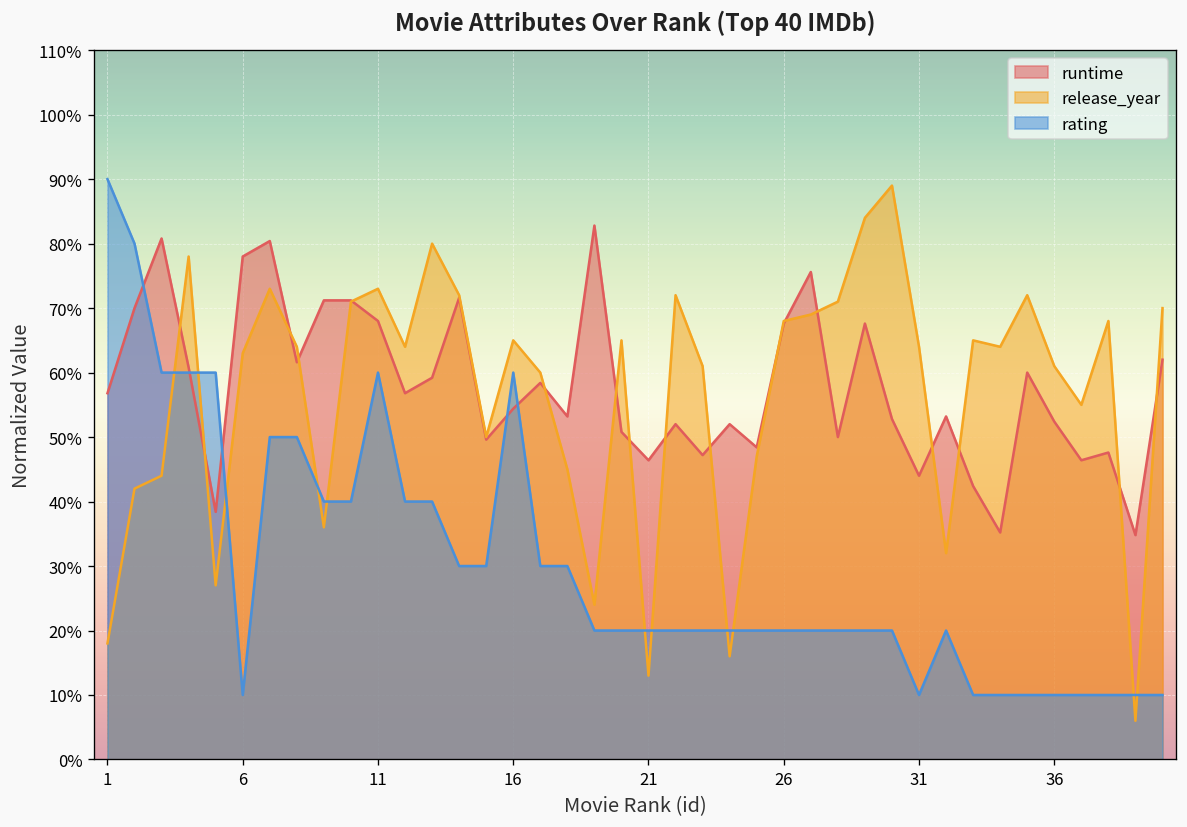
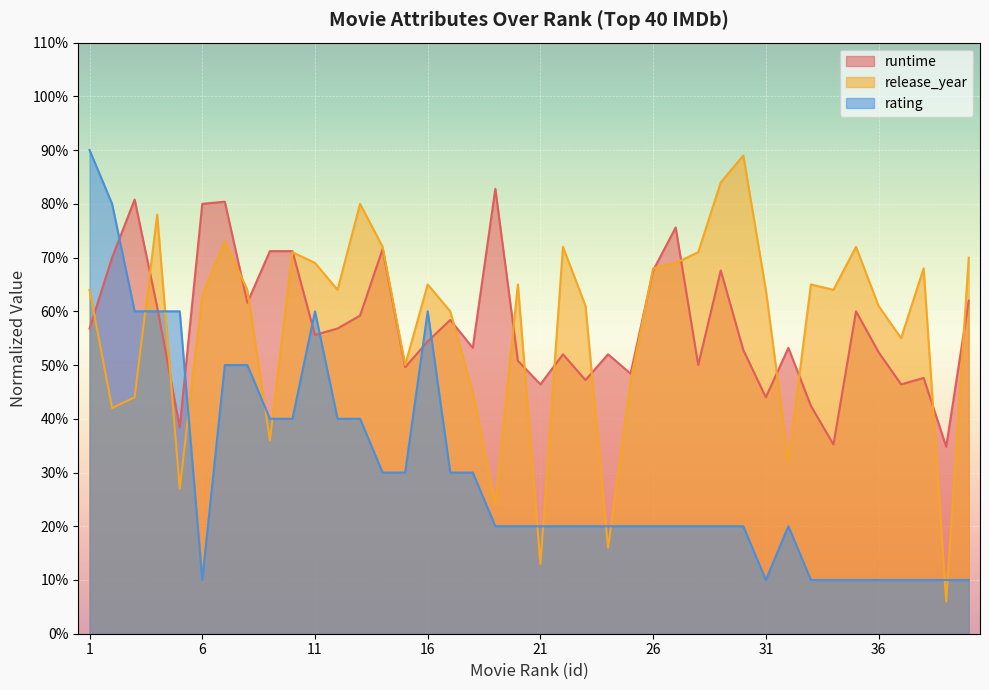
  {
    "runtime": {
      "1": "57%",
-     "6": "78%",
-     "11": "68%",
+     "6": "80%",
+     "11": "56%",
      "16": "54%",
      "21": "46%",
      "31": "44%",
      "36": "52%"
    },
    "release_year": {
-     "1": "18%",
+     "1": "64%",
      "6": "63%",
-     "11": "73%",
+     "11": "69%",
      "16": "65%",
      "21": "13%",
      "31": "64%",
      "36": "61%"
    },
    "rating": {
      "1": "90%",
      "6": "10%",
      "11": "60%",
      "16": "60%",
      "21": "20%",
      "26": "20%",
      "31": "10%",
      "36": "10%"
    }
  }
